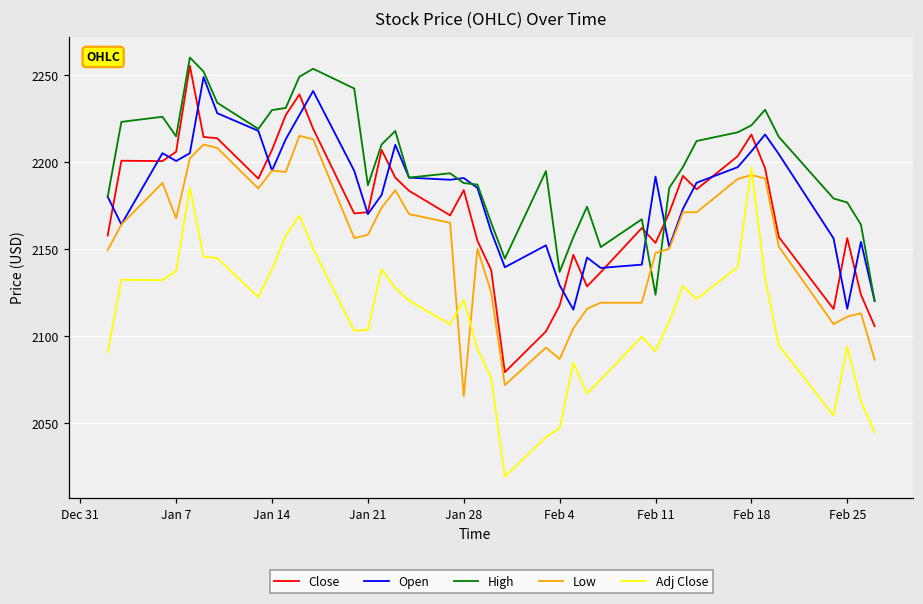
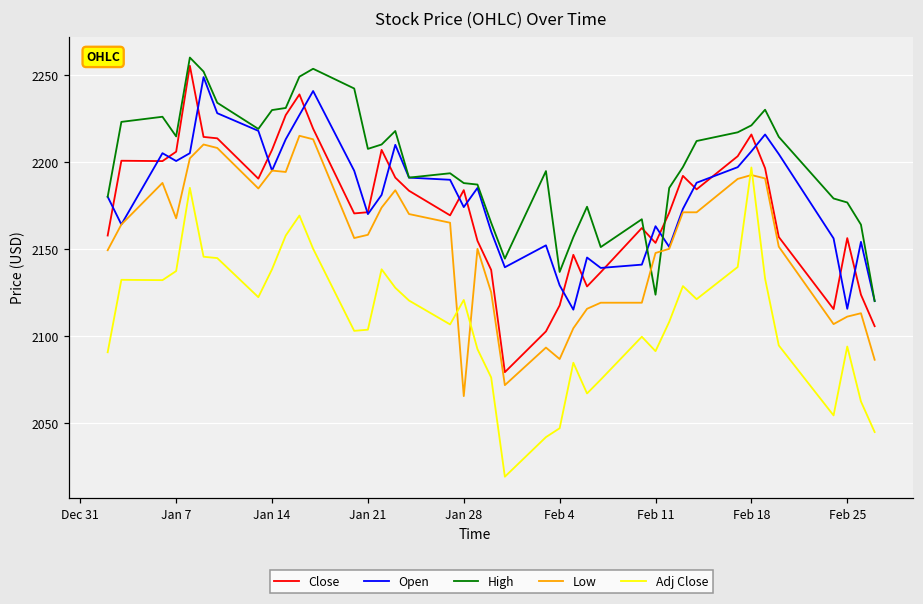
  {
    "Close": {
      "Jan 7": 2206,
      "Jan 14": 2207,
      "Jan 28": 2184,
      "Feb 4": 2117,
      "Feb 11": 2153,
      "Feb 18": 2216,
      "Feb 25": 2156
    },
    "Open": {
      "Jan 7": 2201,
-     "Jan 28": 2191,
+     "Jan 28": 2174,
      "Feb 4": 2129,
-     "Feb 11": 2192,
+     "Feb 11": 2163,
      "Feb 18": 2206,
      "Feb 25": 2116
    },
    "High": {
      "Jan 7": 2215,
      "Jan 14": 2230,
-     "Jan 21": 2187,
+     "Jan 21": 2207,
      "Jan 28": 2188,
      "Feb 4": 2137,
      "Feb 11": 2124,
      "Feb 18": 2221,
      "Feb 25": 2177
    },
    "Low": {
      "Jan 7": 2168,
      "Jan 21": 2158,
      "Jan 28": 2065,
      "Feb 4": 2087,
      "Feb 11": 2148,
      "Feb 18": 2192,
      "Feb 25": 2111
    },
    "Adj Close": {
      "Jan 7": 2137,
      "Jan 14": 2138,
      "Jan 21": 2103,
      "Jan 28": 2121,
      "Feb 4": 2047,
      "Feb 11": 2091,
      "Feb 18": 2197,
      "Feb 25": 2094
    }
  }
